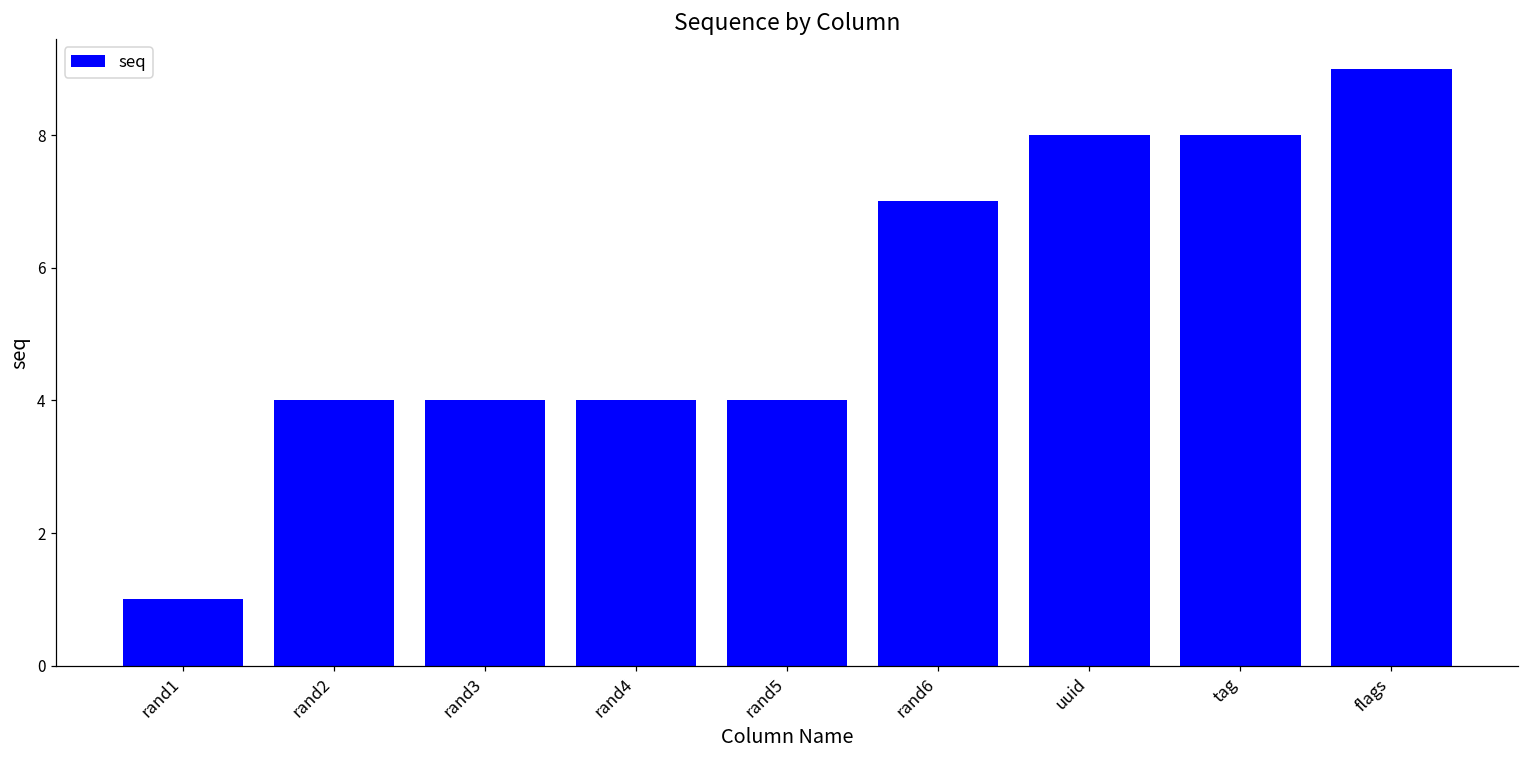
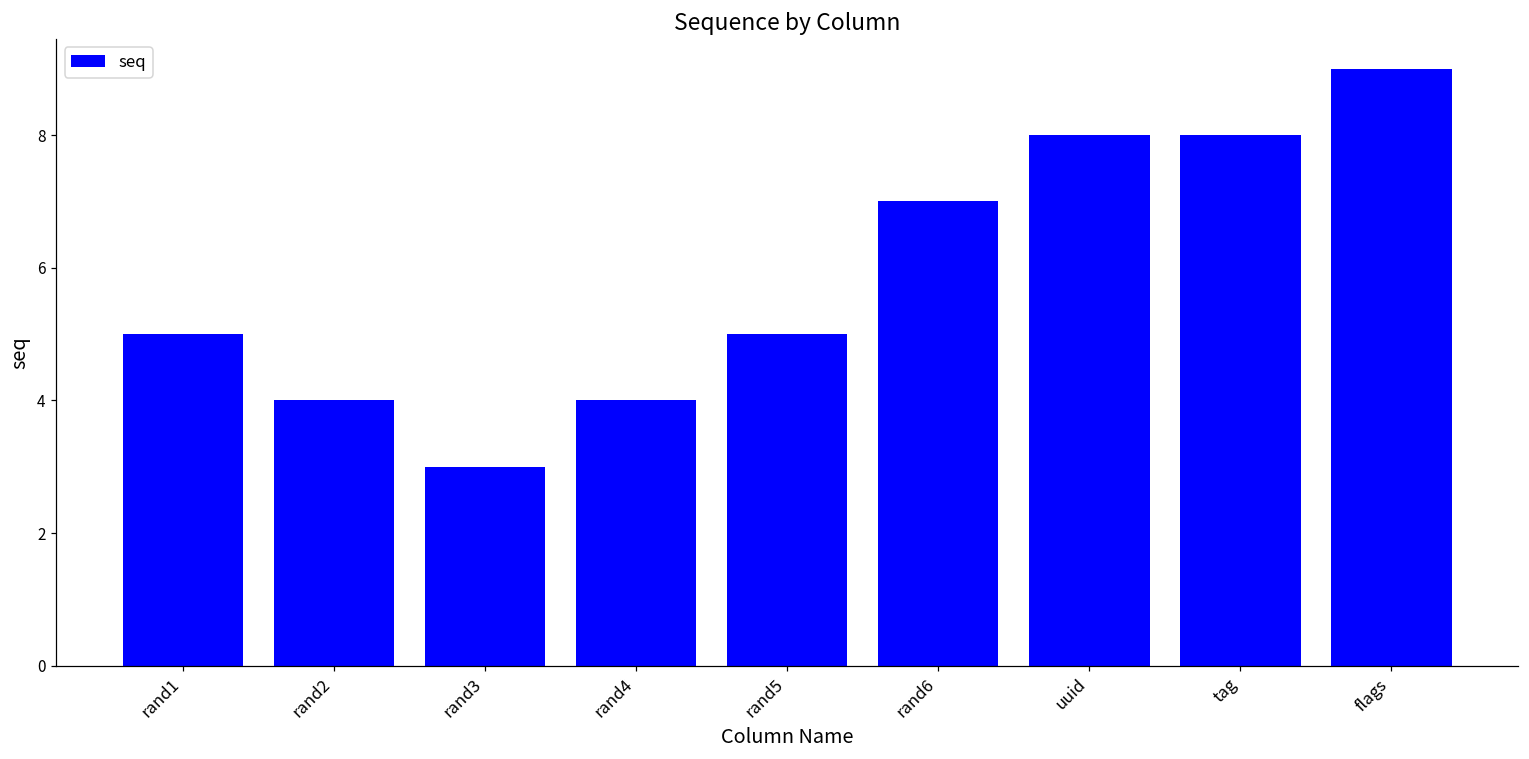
  {
-   "rand1": 1,
+   "rand1": 5,
    "rand2": 4,
-   "rand3": 4,
+   "rand3": 3,
    "rand4": 4,
-   "rand5": 4,
+   "rand5": 5,
    "rand6": 7,
    "uuid": 8,
    "tag": 8,
    "flags": 9
  }
